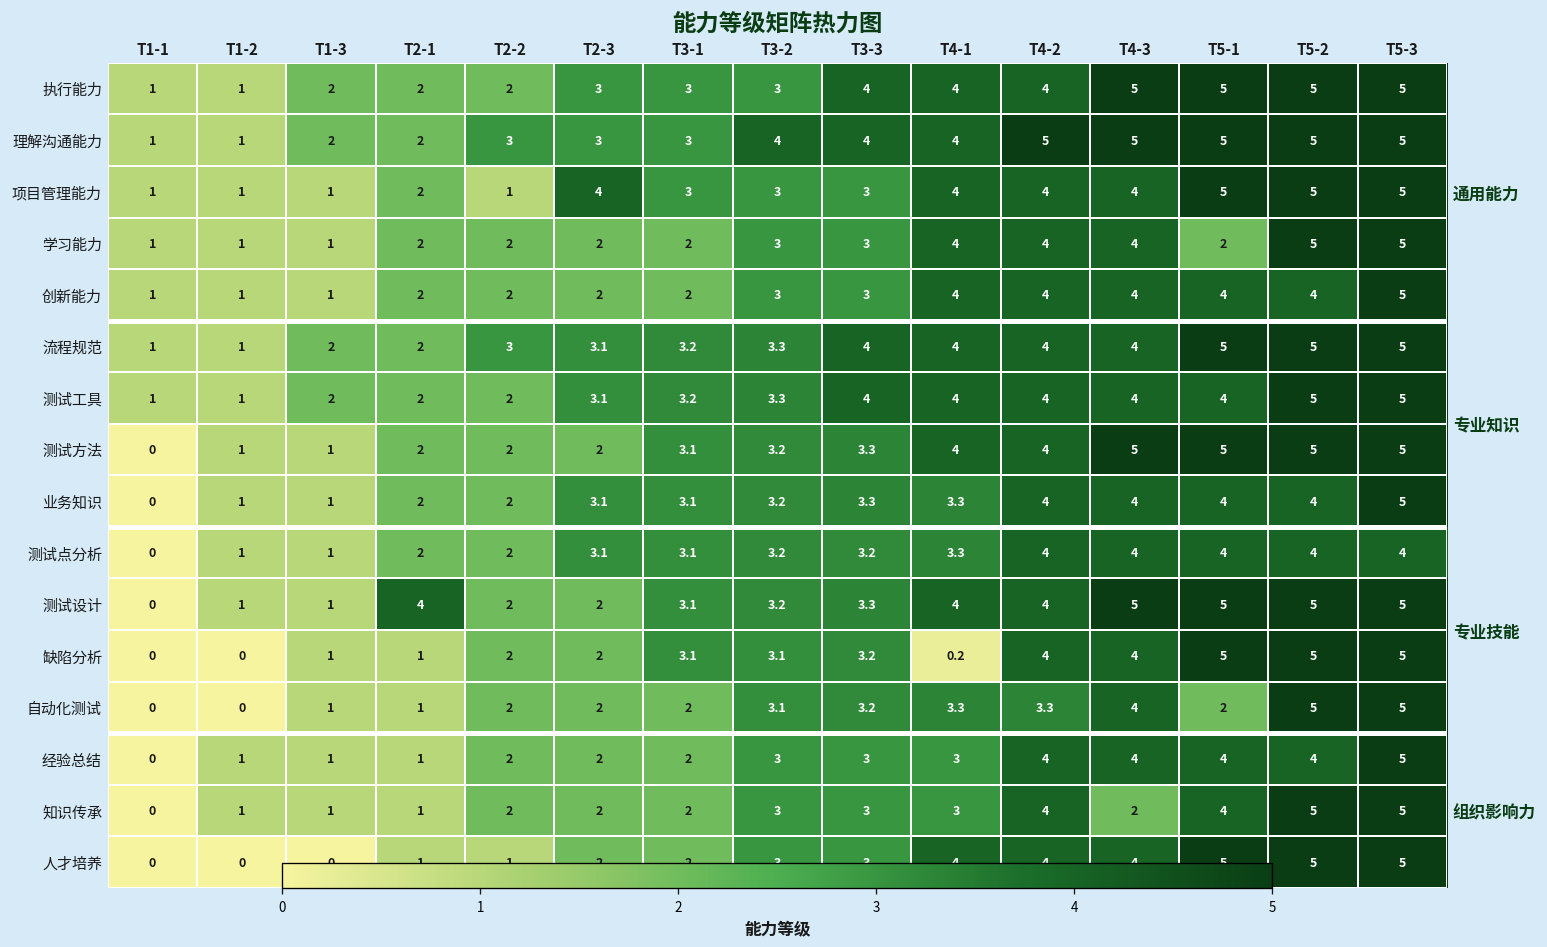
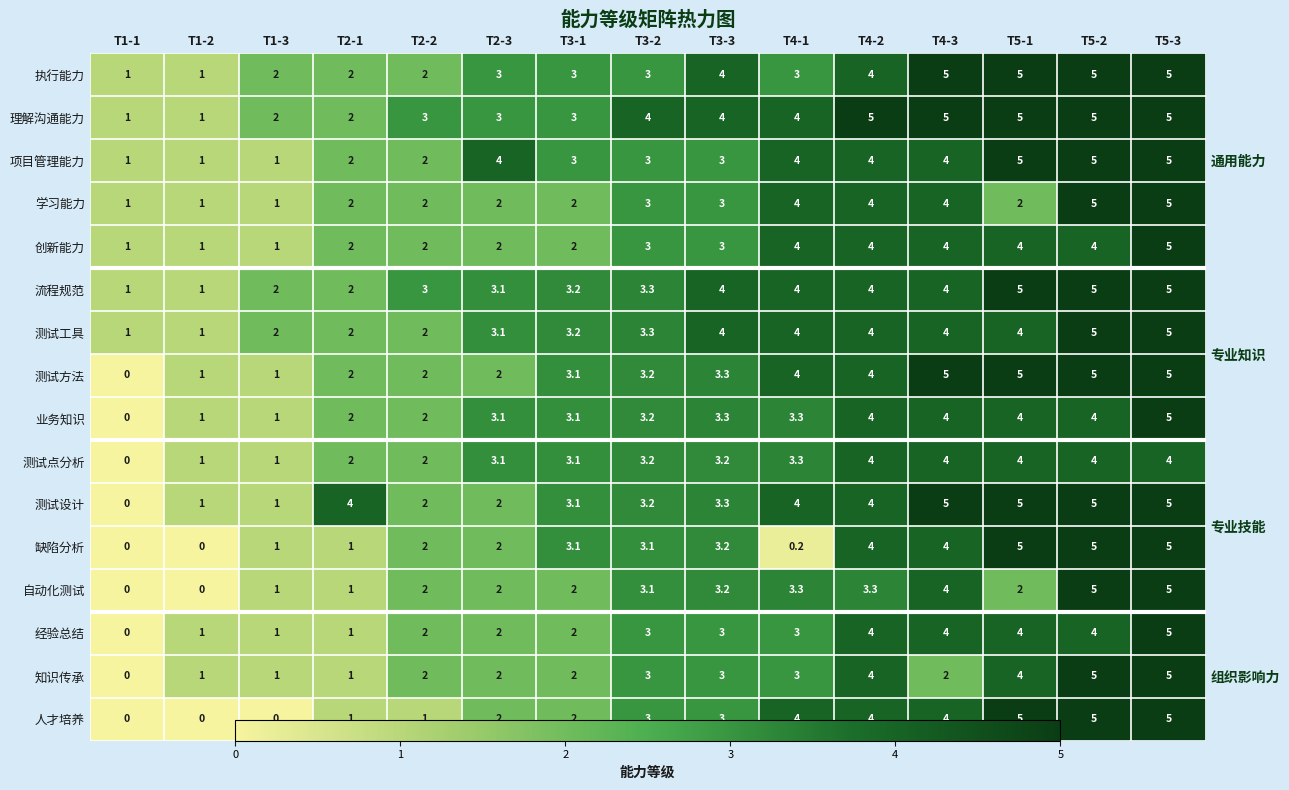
  {
    "执行能力": {
      "T1-1": 1,
      "T1-2": 1,
      "T1-3": 2,
      "T2-1": 2,
      "T2-2": 2,
      "T2-3": 3,
      "T3-1": 3,
      "T3-2": 3,
      "T3-3": 4,
-     "T4-1": 4,
+     "T4-1": 3,
      "T4-2": 4,
      "T4-3": 5,
      "T5-1": 5,
      "T5-2": 5,
      "T5-3": 5
    },
    "项目管理能力": {
      "T1-1": 1,
      "T1-2": 1,
      "T1-3": 1,
      "T2-1": 2,
-     "T2-2": 1,
+     "T2-2": 2,
      "T2-3": 4,
      "T3-1": 3,
      "T3-2": 3,
      "T3-3": 3,
      "T4-1": 4,
      "T4-2": 4,
      "T4-3": 4,
      "T5-1": 5,
      "T5-2": 5,
      "T5-3": 5
    }
  }
